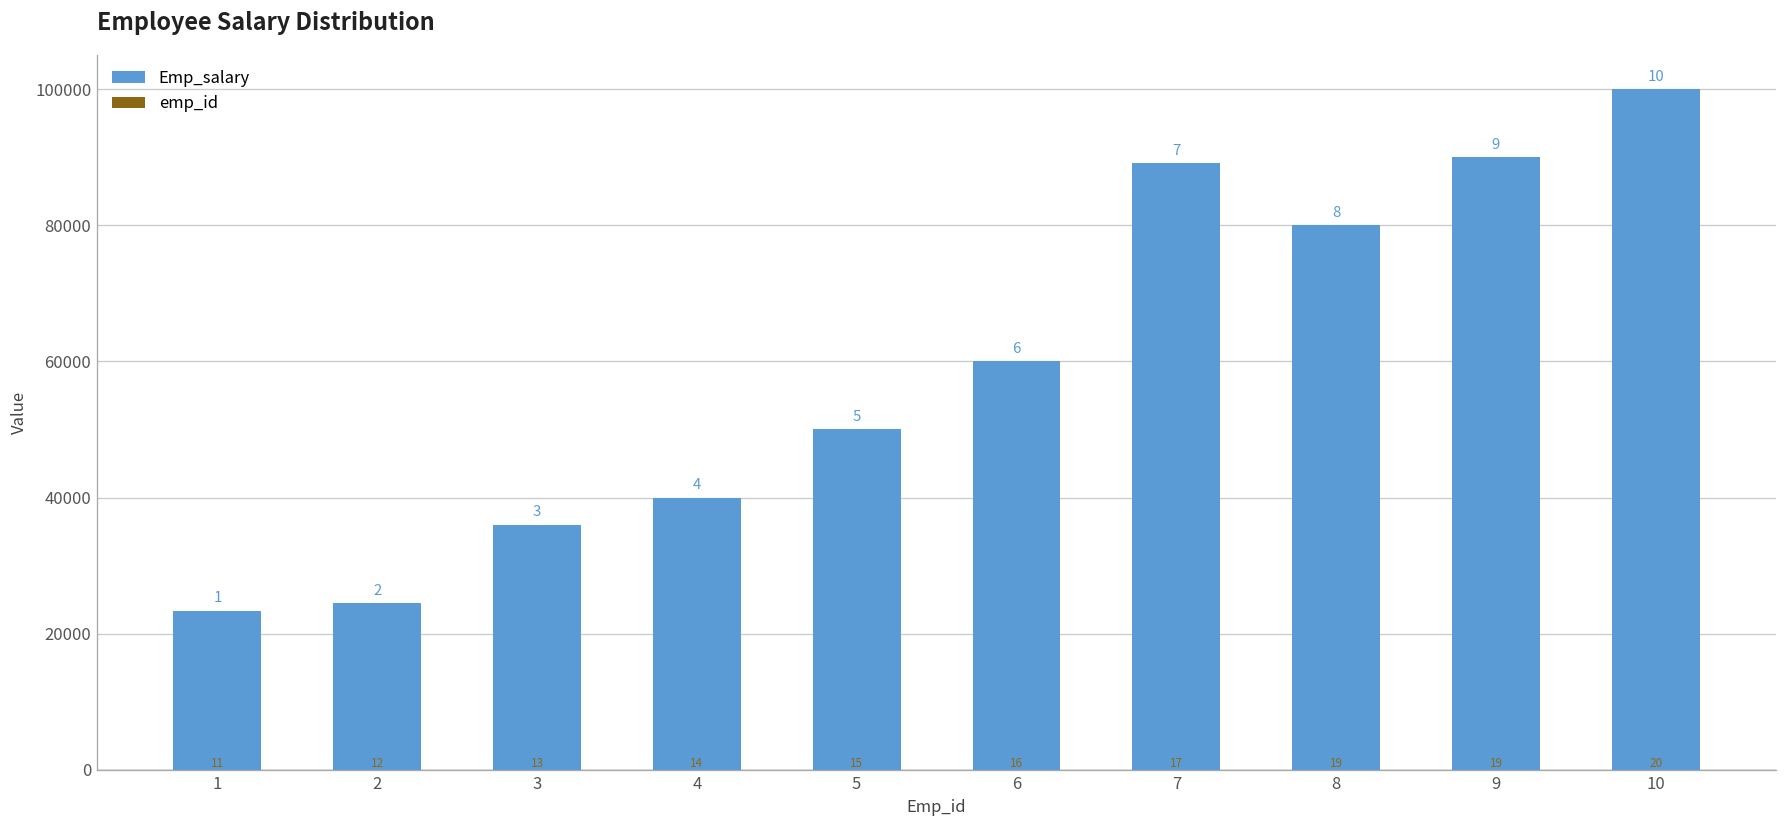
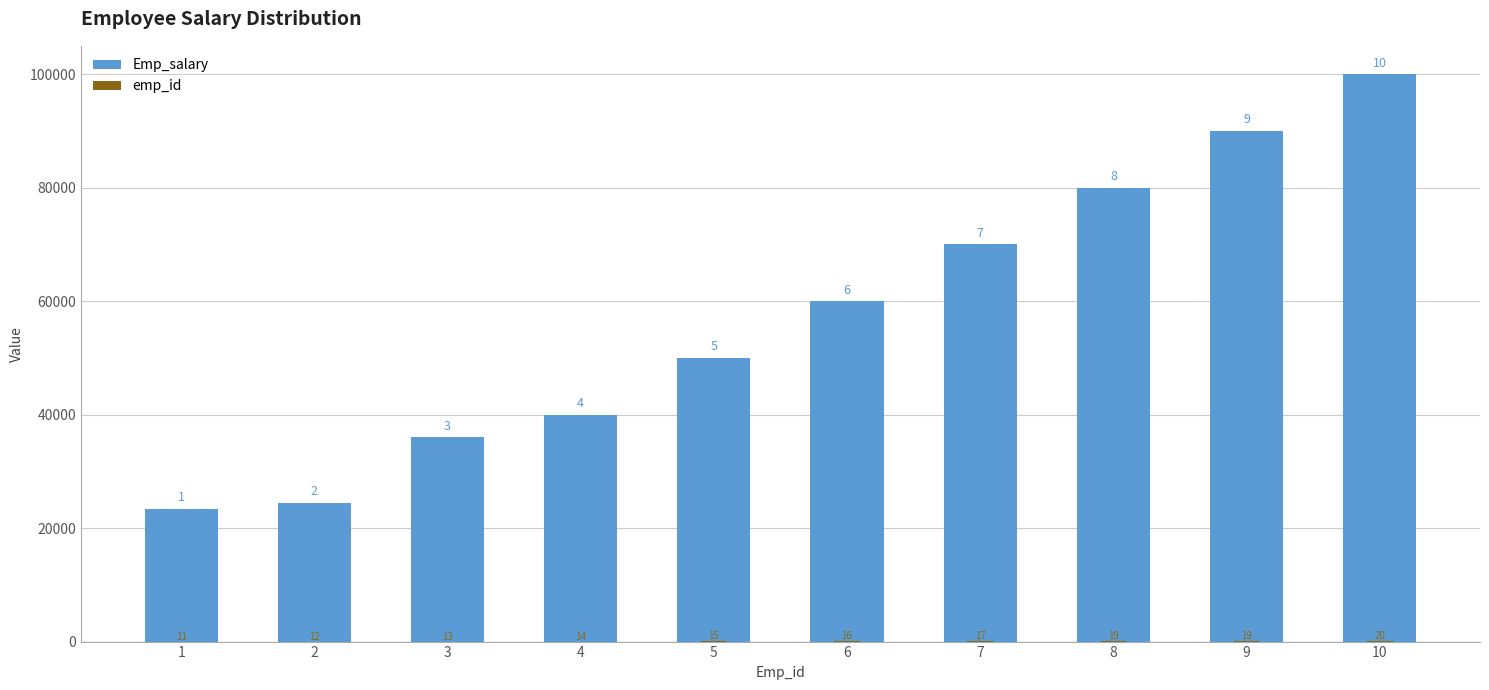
  {
    "Emp_salary": {
-     "7": 89000
+     "7": 70000
    },
    "emp_id": {
      "1": 11,
      "2": 12,
      "3": 13,
      "4": 14,
      "5": 15,
      "6": 16,
      "7": 17,
      "8": 19,
      "9": 19,
      "10": 20
    }
  }
